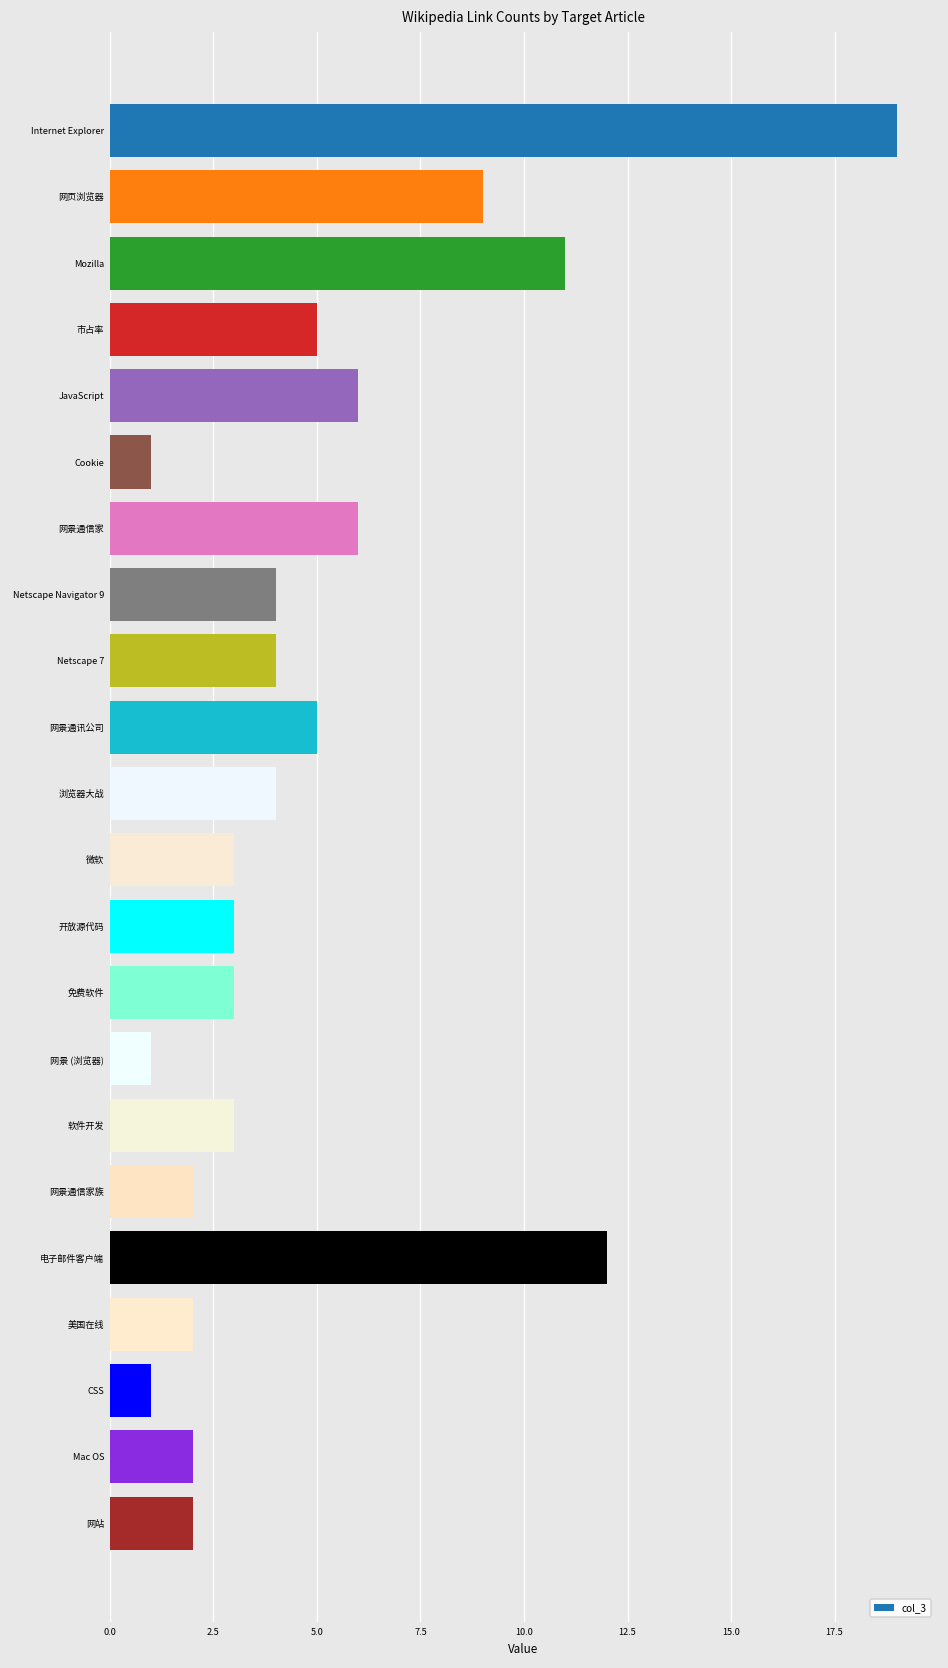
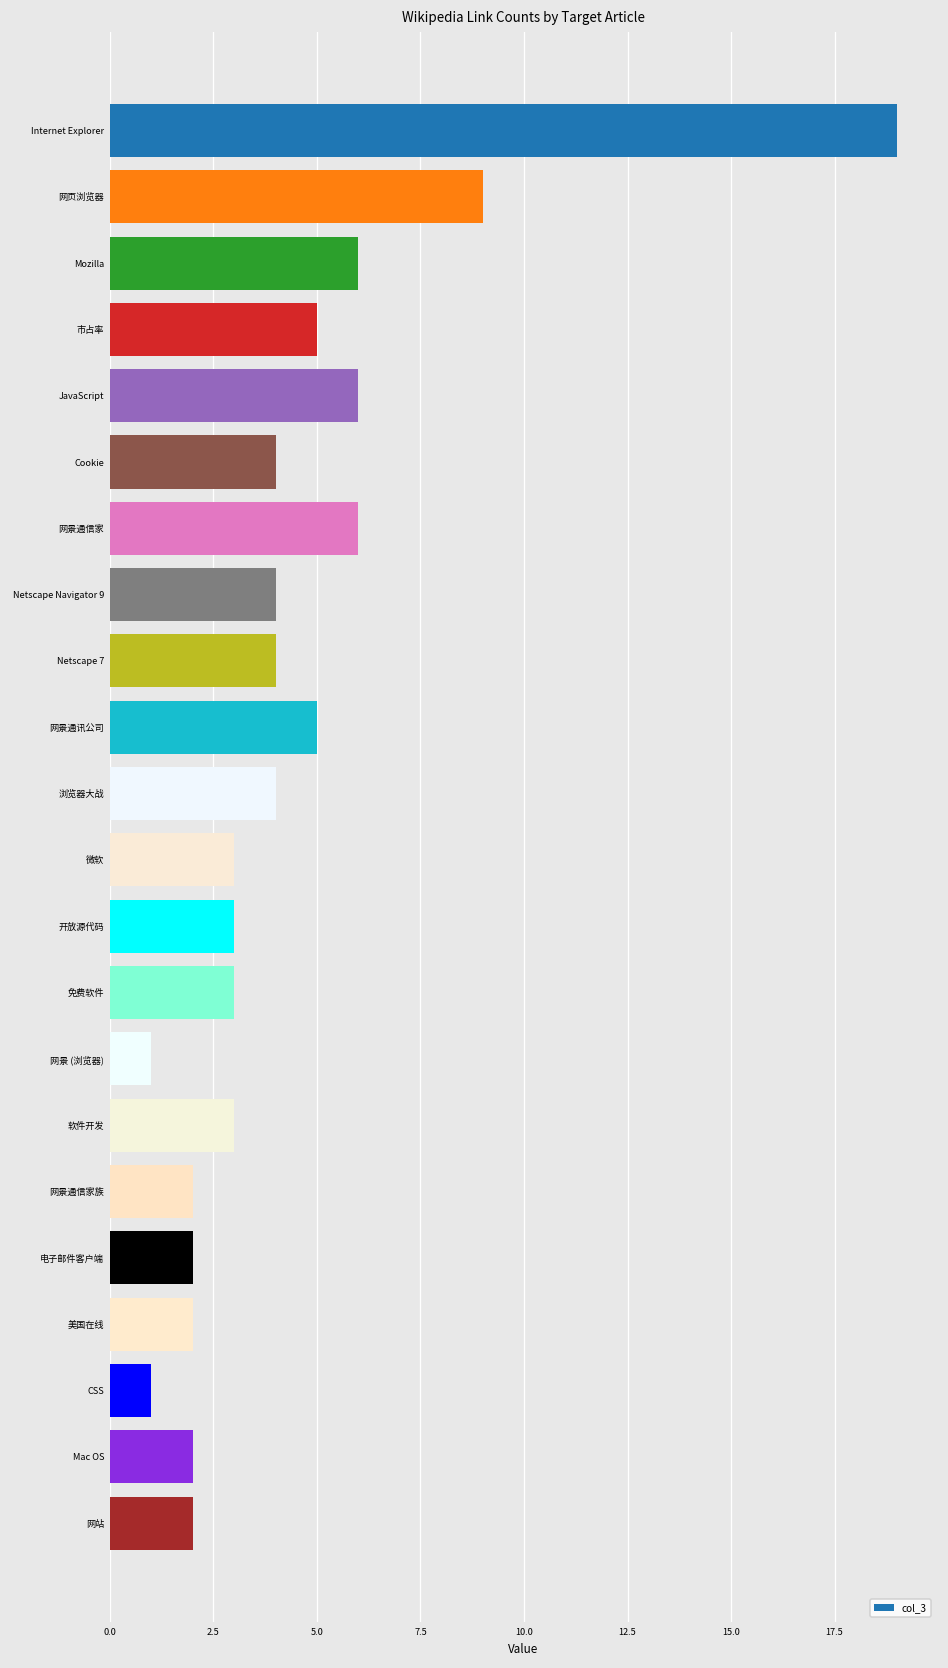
  {
    "Internet Explorer": 19,
    "网页浏览器": 9,
-   "Mozilla": 11,
+   "Mozilla": 6,
    "市占率": 5,
    "JavaScript": 6,
-   "Cookie": 1,
+   "Cookie": 4,
    "网景通信家": 6,
    "Netscape Navigator 9": 4,
    "Netscape 7": 4,
    "网景通讯公司": 5,
    "浏览器大战": 4,
    "微软": 3,
    "开放源代码": 3,
    "免费软件": 3,
    "网景 (浏览器)": 1,
    "软件开发": 3,
    "网景通信家族": 2,
-   "电子邮件客户端": 12,
+   "电子邮件客户端": 2,
    "美国在线": 2,
    "CSS": 1,
    "Mac OS": 2,
    "网站": 2
  }
